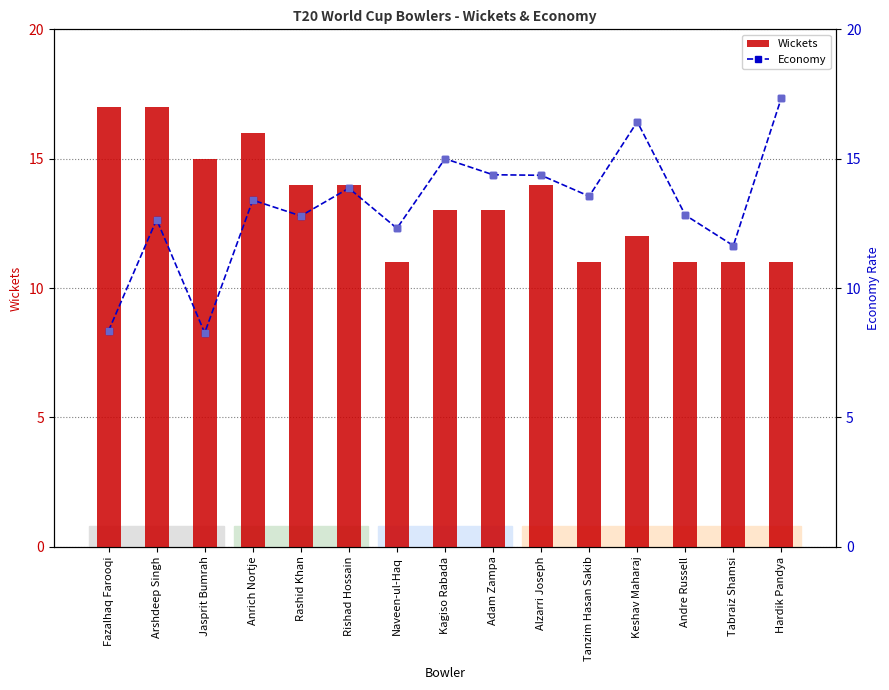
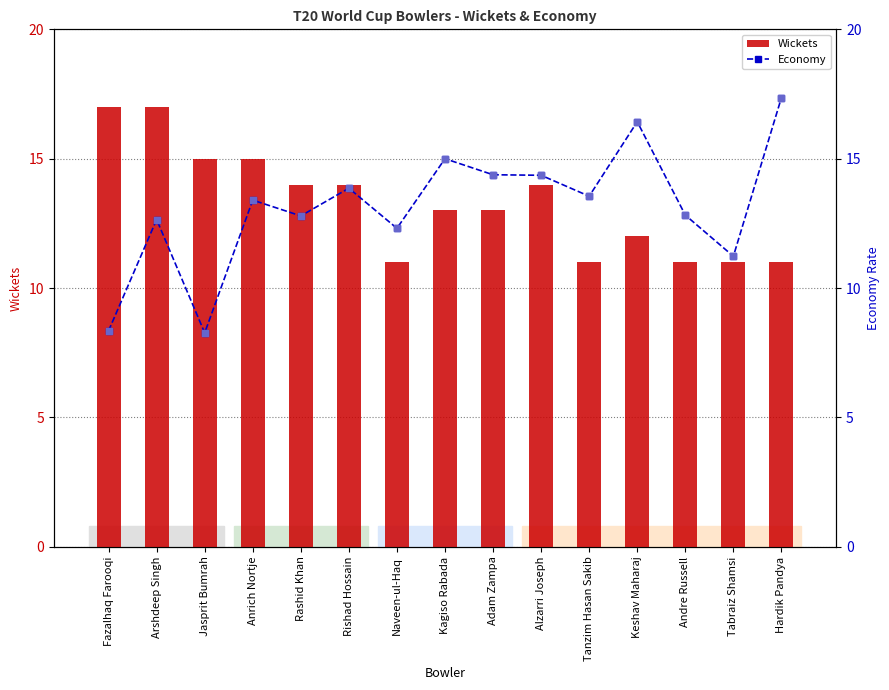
  {
    "Wickets": {
      "Fazalhaq Farooqi": 17,
      "Arshdeep Singh": 17,
      "Jasprit Bumrah": 15,
-     "Anrich Nortje": 16,
+     "Anrich Nortje": 15,
      "Rashid Khan": 14,
      "Rishad Hossain": 14,
      "Naveen-ul-Haq": 11,
      "Kagiso Rabada": 13,
      "Adam Zampa": 13,
      "Alzarri Joseph": 14,
      "Tanzim Hasan Sakib": 11,
      "Keshav Maharaj": 12,
      "Andre Russell": 11,
      "Tabraiz Shamsi": 11,
      "Hardik Pandya": 11
    },
    "Economy": {
      "Fazalhaq Farooqi": 8.4,
      "Arshdeep Singh": 12.7,
      "Jasprit Bumrah": 8.3,
      "Anrich Nortje": 13.4,
      "Rashid Khan": 12.8,
      "Rishad Hossain": 13.9,
      "Naveen-ul-Haq": 12.3,
      "Kagiso Rabada": 15.0,
      "Adam Zampa": 14.4,
      "Alzarri Joseph": 14.4,
      "Tanzim Hasan Sakib": 13.6,
      "Keshav Maharaj": 16.4,
      "Andre Russell": 12.8,
-     "Tabraiz Shamsi": 11.6,
+     "Tabraiz Shamsi": 11.2,
      "Hardik Pandya": 17.4
    }
  }
